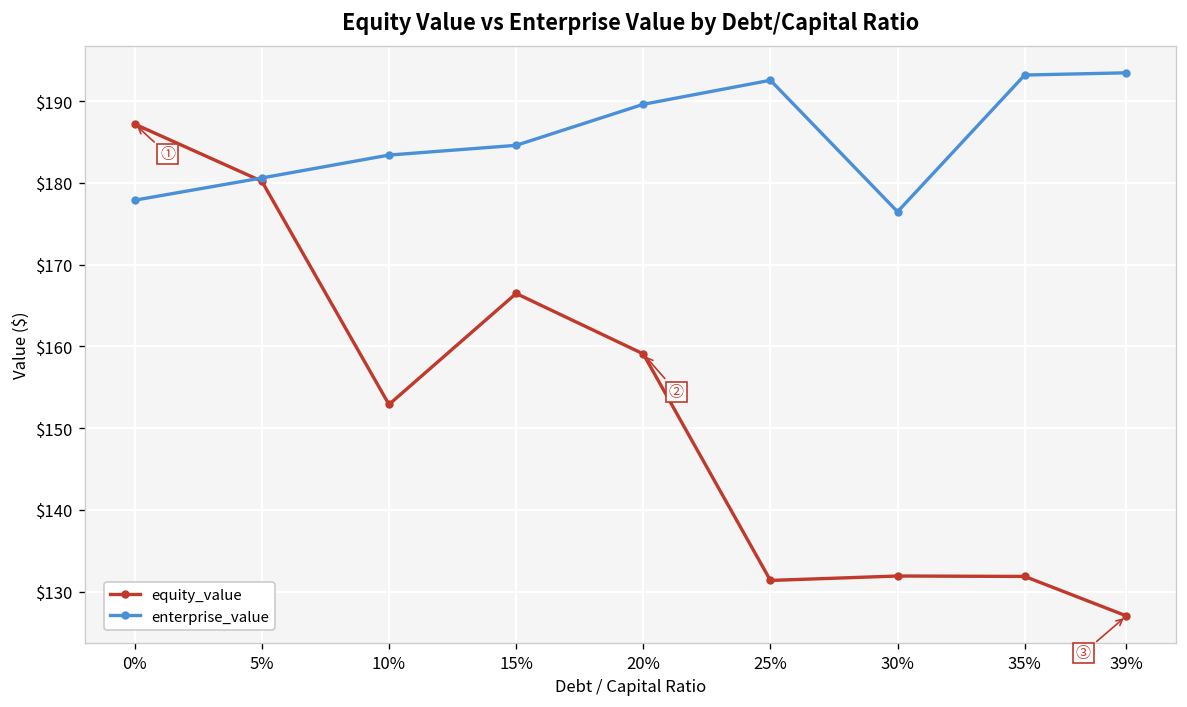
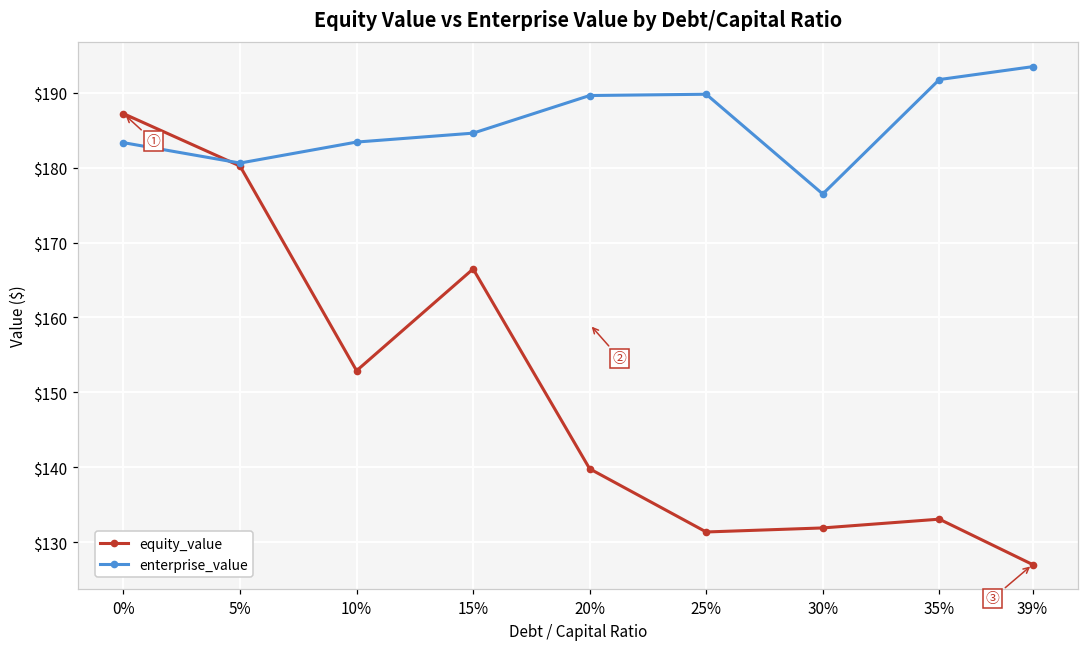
  {
    "equity_value": {
      "0%": "$187",
      "5%": "$180",
      "10%": "$153",
      "15%": "$166",
-     "20%": "$159",
+     "20%": "$140",
      "25%": "$131",
      "30%": "$132",
-     "35%": "$132",
+     "35%": "$133",
      "39%": "$127"
    },
    "enterprise_value": {
-     "0%": "$178",
+     "0%": "$183",
      "5%": "$181",
      "10%": "$183",
      "15%": "$185",
      "20%": "$190",
-     "25%": "$193",
+     "25%": "$190",
      "30%": "$176",
-     "35%": "$193",
+     "35%": "$192",
      "39%": "$193"
    }
  }
